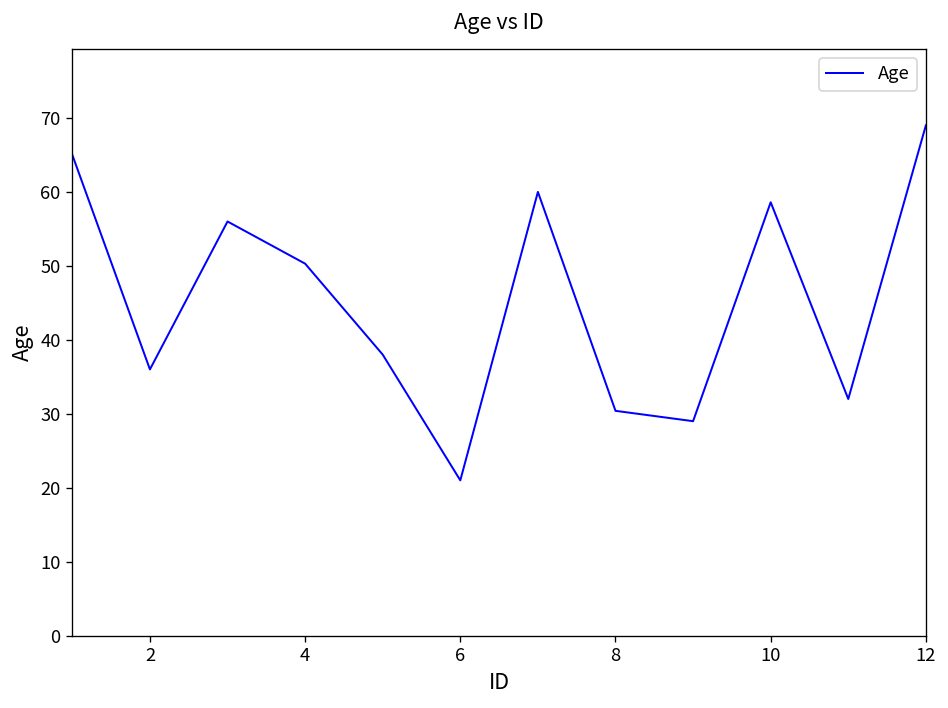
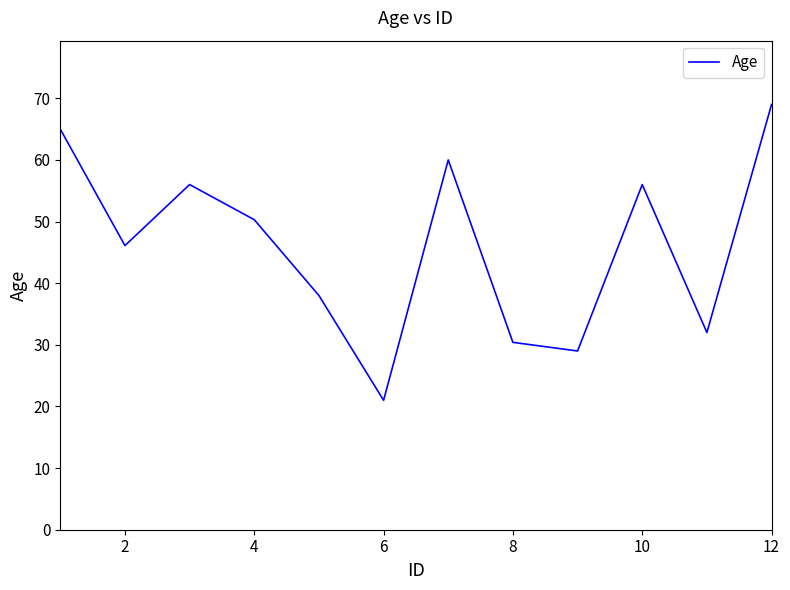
  {
-   "2": 36,
+   "2": 46,
    "4": 50,
    "6": 21,
    "8": 30,
-   "10": 59,
+   "10": 56,
    "12": 69
  }
